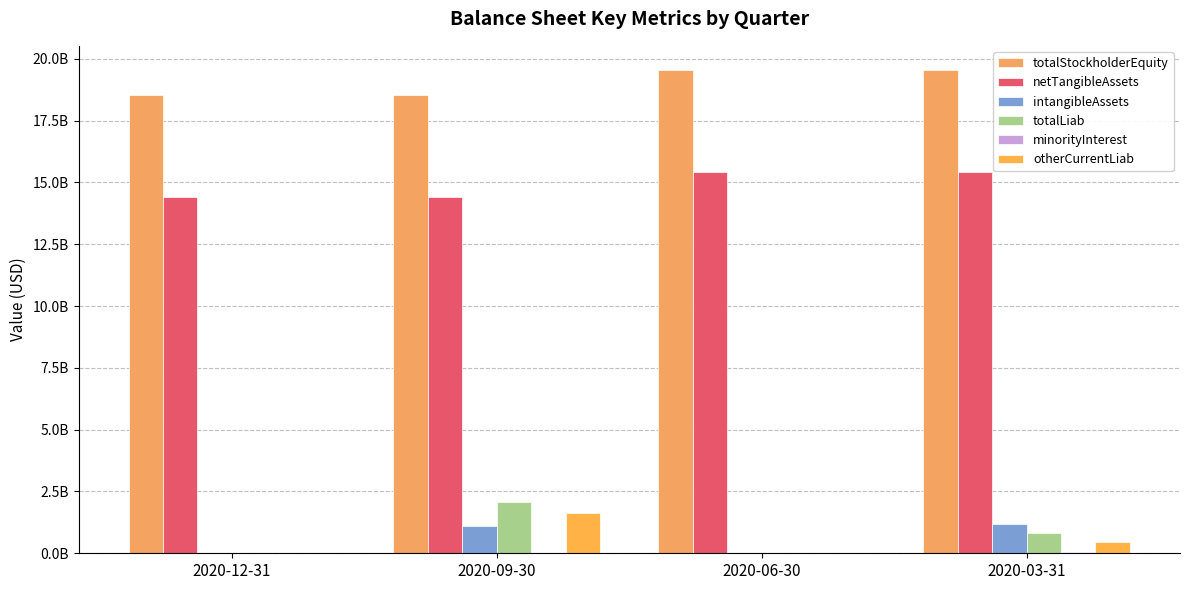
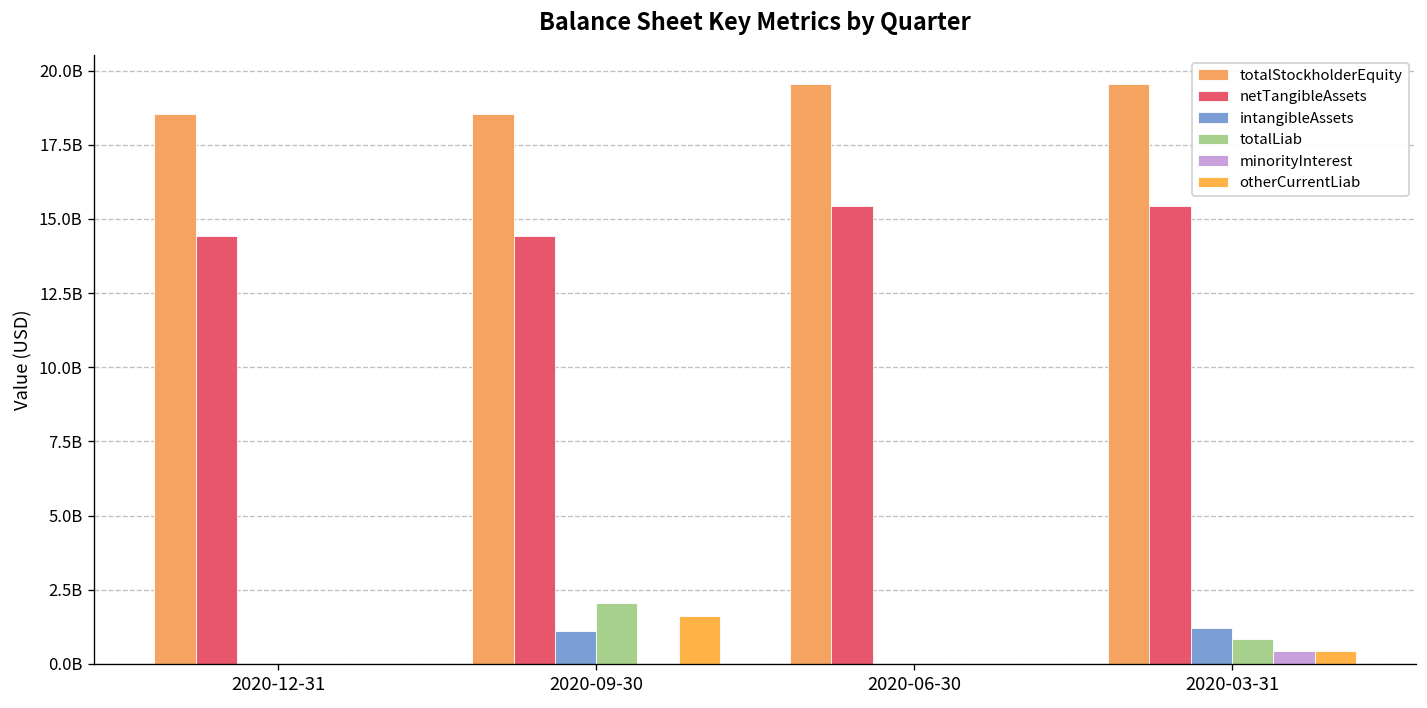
  {
    "netTangibleAssets": {
      "2020-12-31": 14400000000,
      "2020-09-30": 14400000000,
      "2020-06-30": 15400000000,
      "2020-03-31": 15400000000
    },
    "intangibleAssets": {
      "2020-12-31": 0,
      "2020-09-30": 1100000000,
      "2020-06-30": 0,
      "2020-03-31": 1200000000
    },
    "totalLiab": {
      "2020-12-31": 0,
      "2020-09-30": 2100000000,
      "2020-06-30": 0,
      "2020-03-31": 800000000
    },
    "minorityInterest": {
      "2020-12-31": 0,
      "2020-06-30": 0,
-     "2020-03-31": 0
+     "2020-03-31": 400000000
    }
  }
